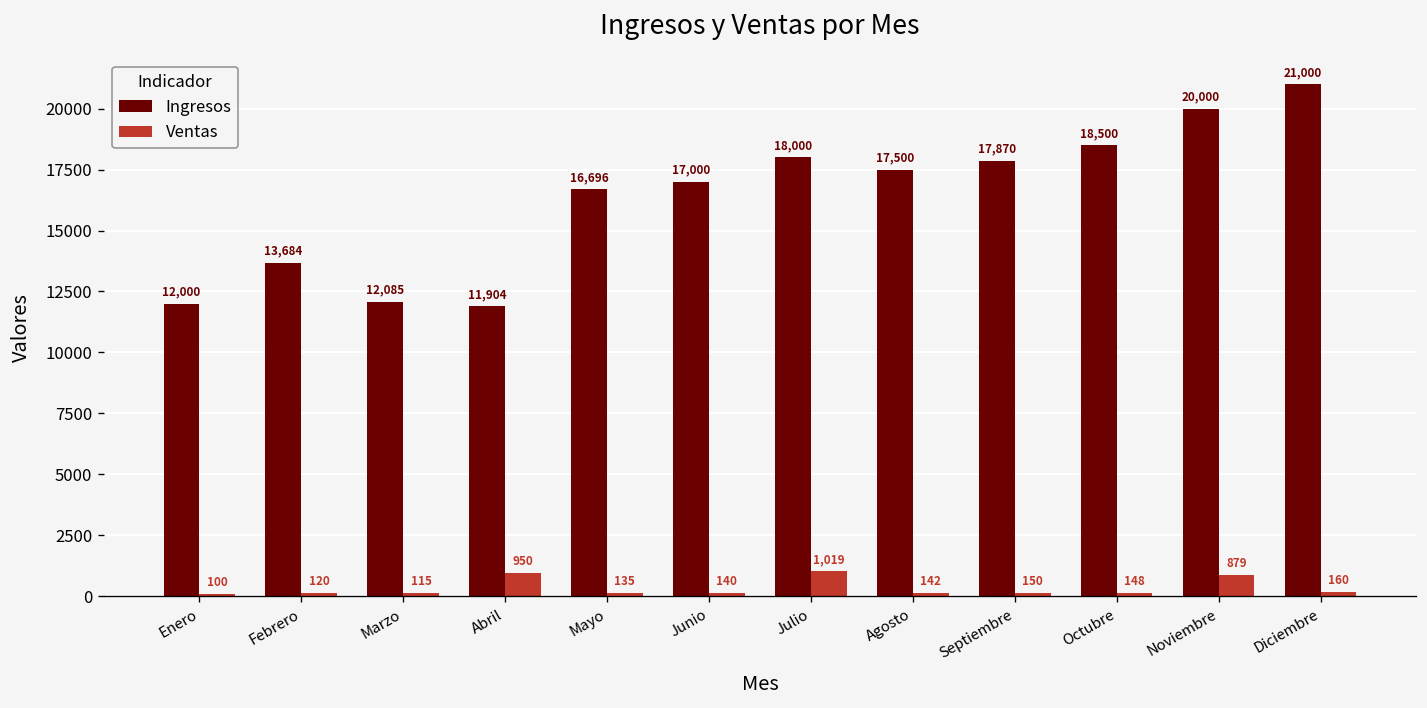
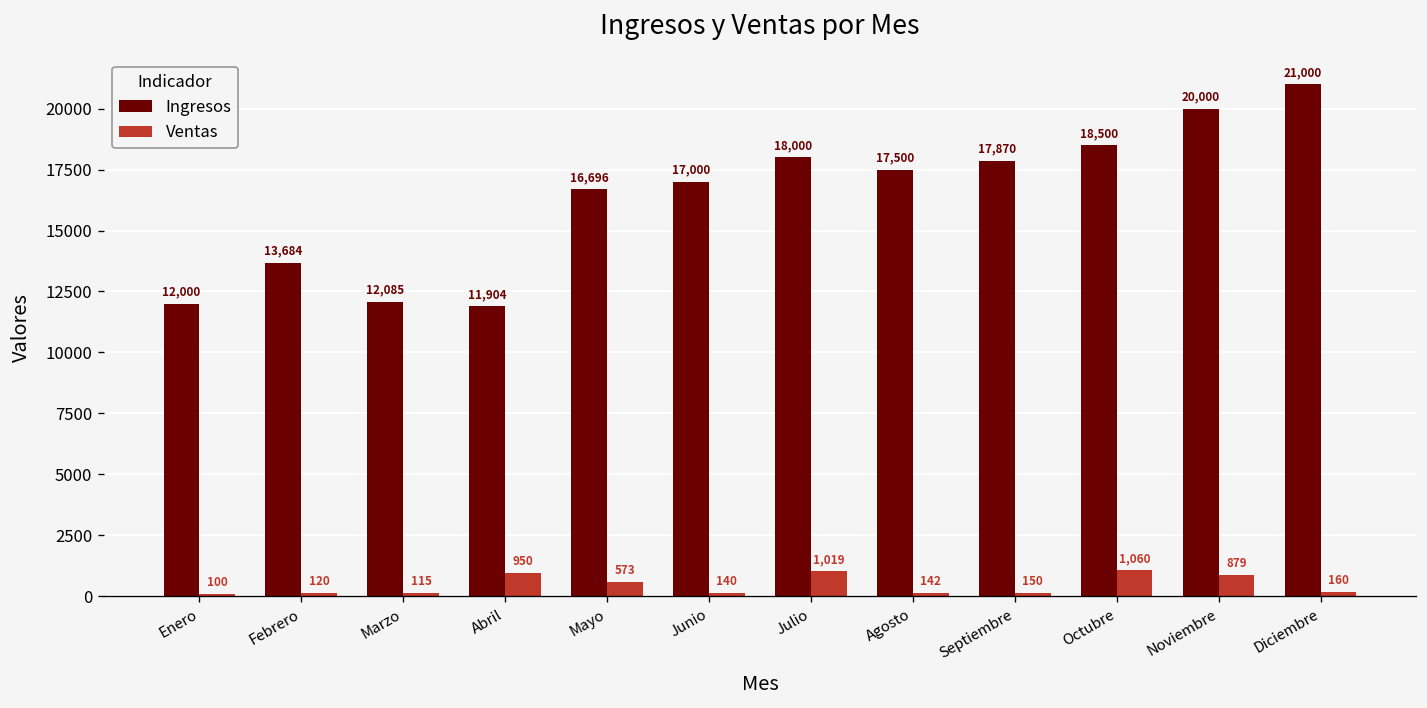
  {
    "Ingresos": {
      "Enero": "12,000",
      "Febrero": "13,684",
      "Marzo": "12,085",
      "Abril": "11,904",
      "Mayo": "16,696",
      "Junio": "17,000",
      "Julio": "18,000",
      "Agosto": "17,500",
      "Septiembre": "17,870",
      "Octubre": "18,500",
      "Noviembre": "20,000",
      "Diciembre": "21,000"
    },
    "Ventas": {
      "Enero": "100",
      "Febrero": "120",
      "Marzo": "115",
      "Abril": "950",
-     "Mayo": "135",
+     "Mayo": "573",
      "Junio": "140",
      "Julio": "1,019",
      "Agosto": "142",
      "Septiembre": "150",
-     "Octubre": "148",
+     "Octubre": "1,060",
      "Noviembre": "879",
      "Diciembre": "160"
    }
  }
